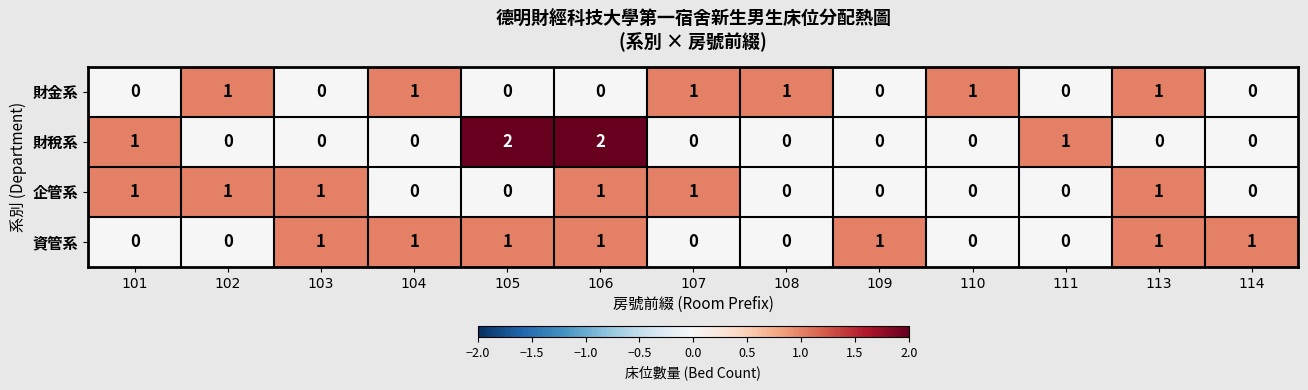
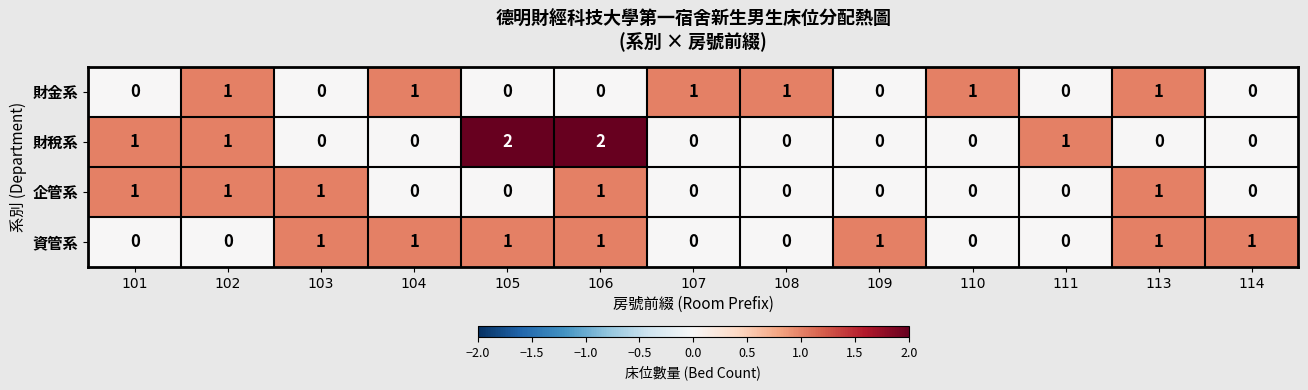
  {
    "財金系": {
      "101": 0,
      "102": 1,
      "103": 0,
      "104": 1,
      "105": 0,
      "106": 0,
      "107": 1,
      "108": 1,
      "109": 0,
      "110": 1,
      "111": 0,
      "113": 1,
      "114": 0
    },
    "財稅系": {
      "101": 1,
-     "102": 0,
+     "102": 1,
      "103": 0,
      "104": 0,
      "105": 2,
      "106": 2,
      "107": 0,
      "108": 0,
      "109": 0,
      "110": 0,
      "111": 1,
      "113": 0,
      "114": 0
    },
    "企管系": {
      "101": 1,
      "102": 1,
      "103": 1,
      "104": 0,
      "105": 0,
      "106": 1,
-     "107": 1,
+     "107": 0,
      "108": 0,
      "109": 0,
      "110": 0,
      "111": 0,
      "113": 1,
      "114": 0
    },
    "資管系": {
      "101": 0,
      "102": 0,
      "103": 1,
      "104": 1,
      "105": 1,
      "106": 1,
      "107": 0,
      "108": 0,
      "109": 1,
      "110": 0,
      "111": 0,
      "113": 1,
      "114": 1
    }
  }
